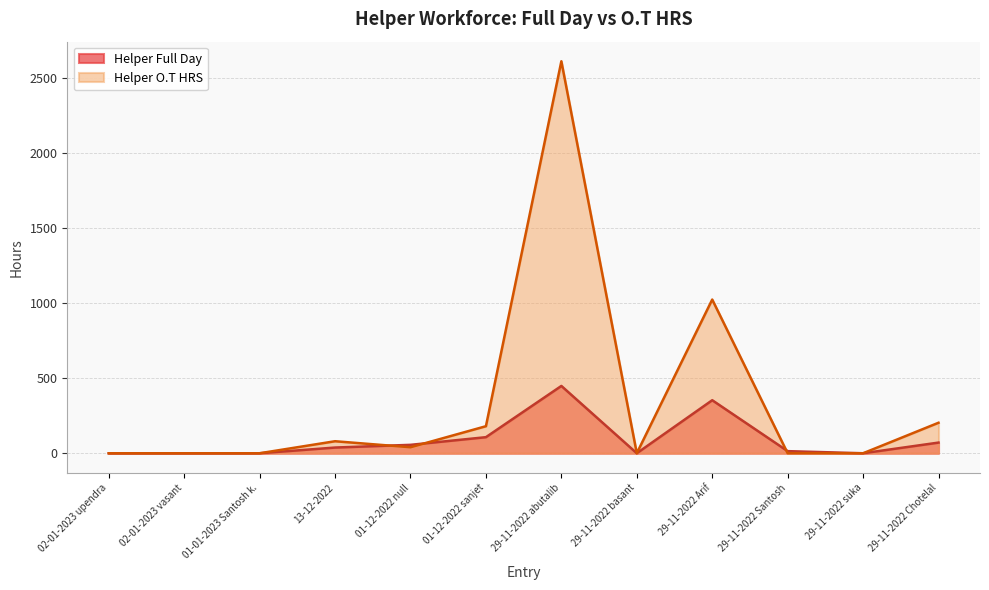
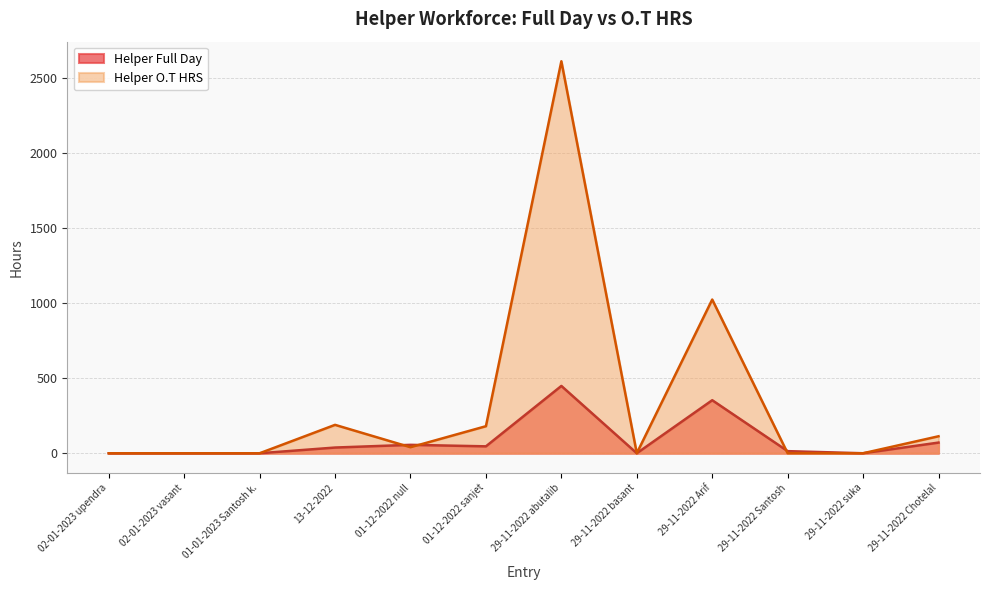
  {
    "Helper Full Day": {
      "13-12-2022": 40,
-     "01-12-2022 sanjet": 110,
+     "01-12-2022 sanjet": 50,
      "29-11-2022 abutalib": 450,
      "29-11-2022 Arif": 350,
      "29-11-2022 Chotelal": 70
    },
    "Helper O.T HRS": {
-     "13-12-2022": 80,
+     "13-12-2022": 190,
      "01-12-2022 sanjet": 180,
      "29-11-2022 abutalib": 2610,
      "29-11-2022 Arif": 1020,
-     "29-11-2022 Chotelal": 200
+     "29-11-2022 Chotelal": 110
    }
  }
